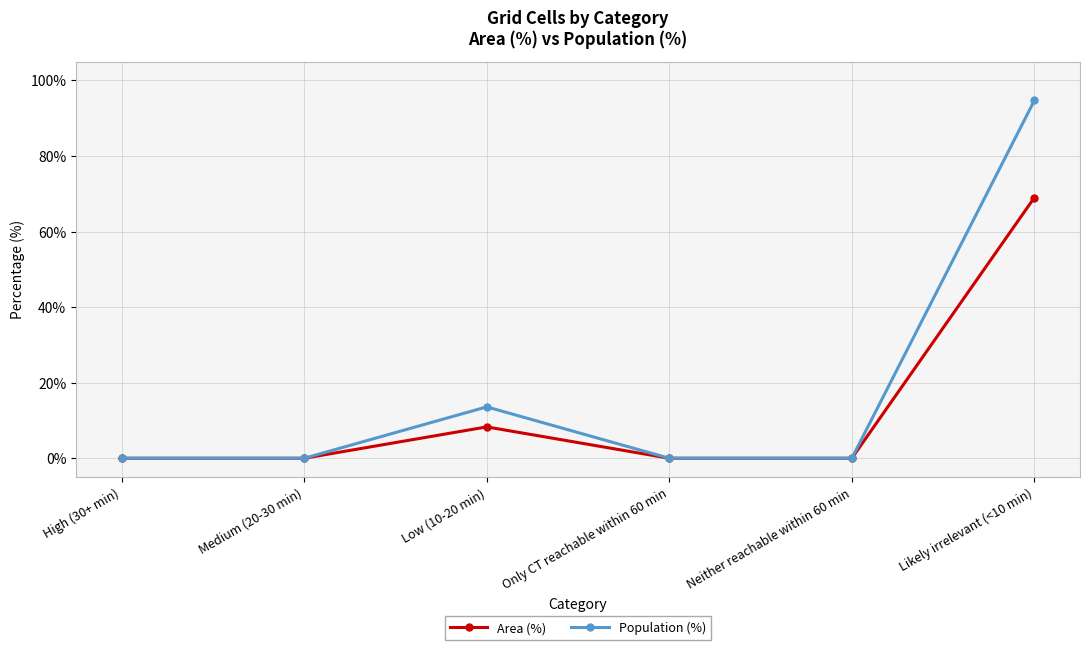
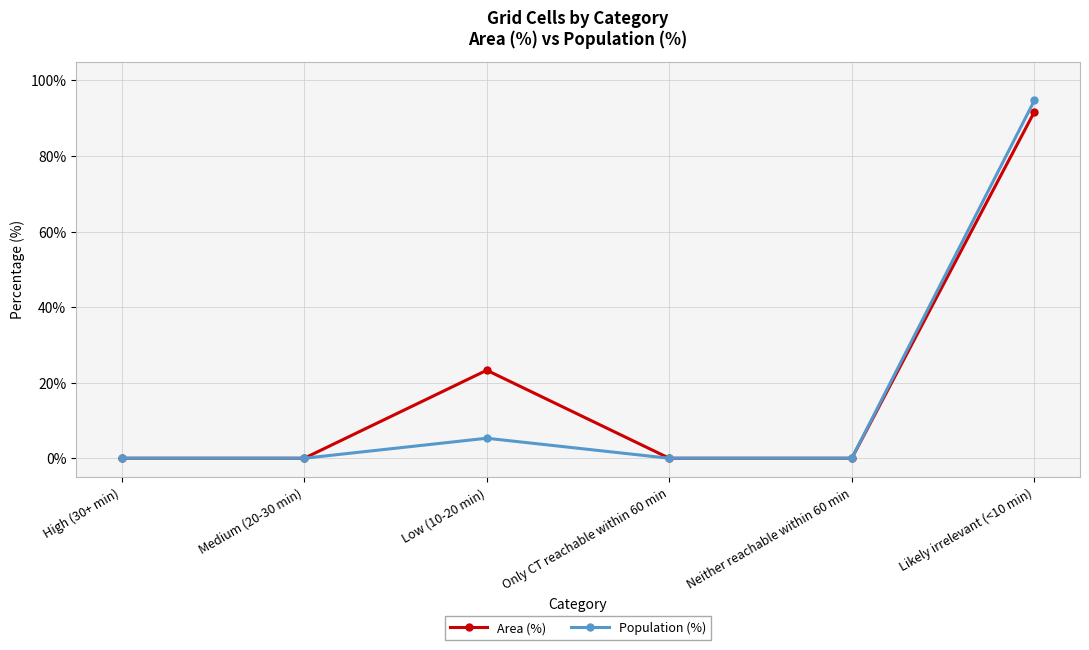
  {
    "Area (%)": {
-     "Low (10-20 min)": "8%",
-     "Likely irrelevant (<10 min)": "69%"
+     "Low (10-20 min)": "23%",
+     "Likely irrelevant (<10 min)": "92%"
    },
    "Population (%)": {
-     "Low (10-20 min)": "14%",
+     "Low (10-20 min)": "5%",
      "Likely irrelevant (<10 min)": "95%"
    }
  }
